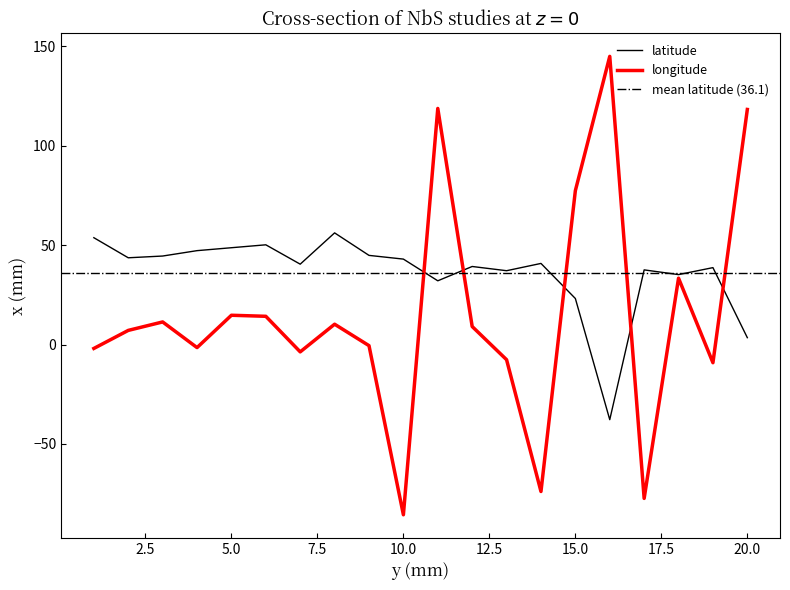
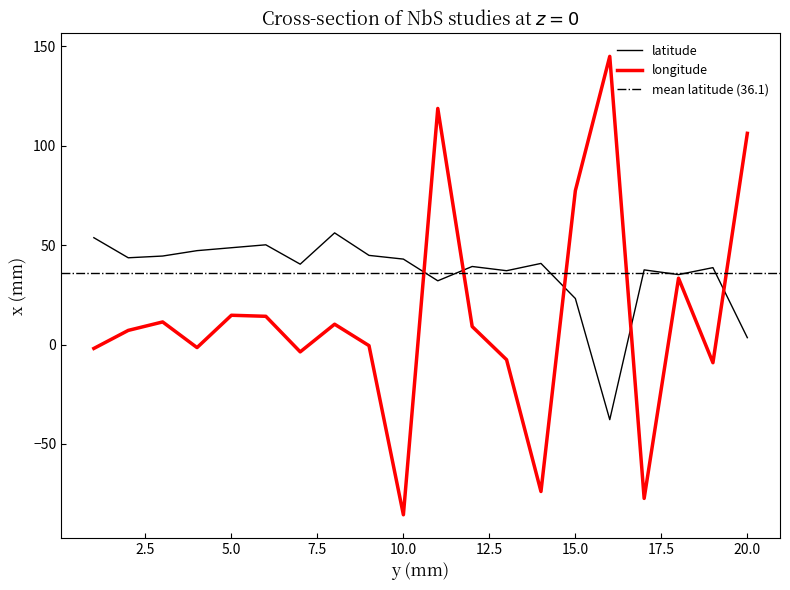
  {
    "latitude": {
      "5.0": 49,
      "10.0": 43,
      "15.0": 23,
      "20.0": 3
    },
    "longitude": {
      "5.0": 15,
      "10.0": -86,
      "15.0": 77,
-     "20.0": 118
+     "20.0": 106
    }
  }
